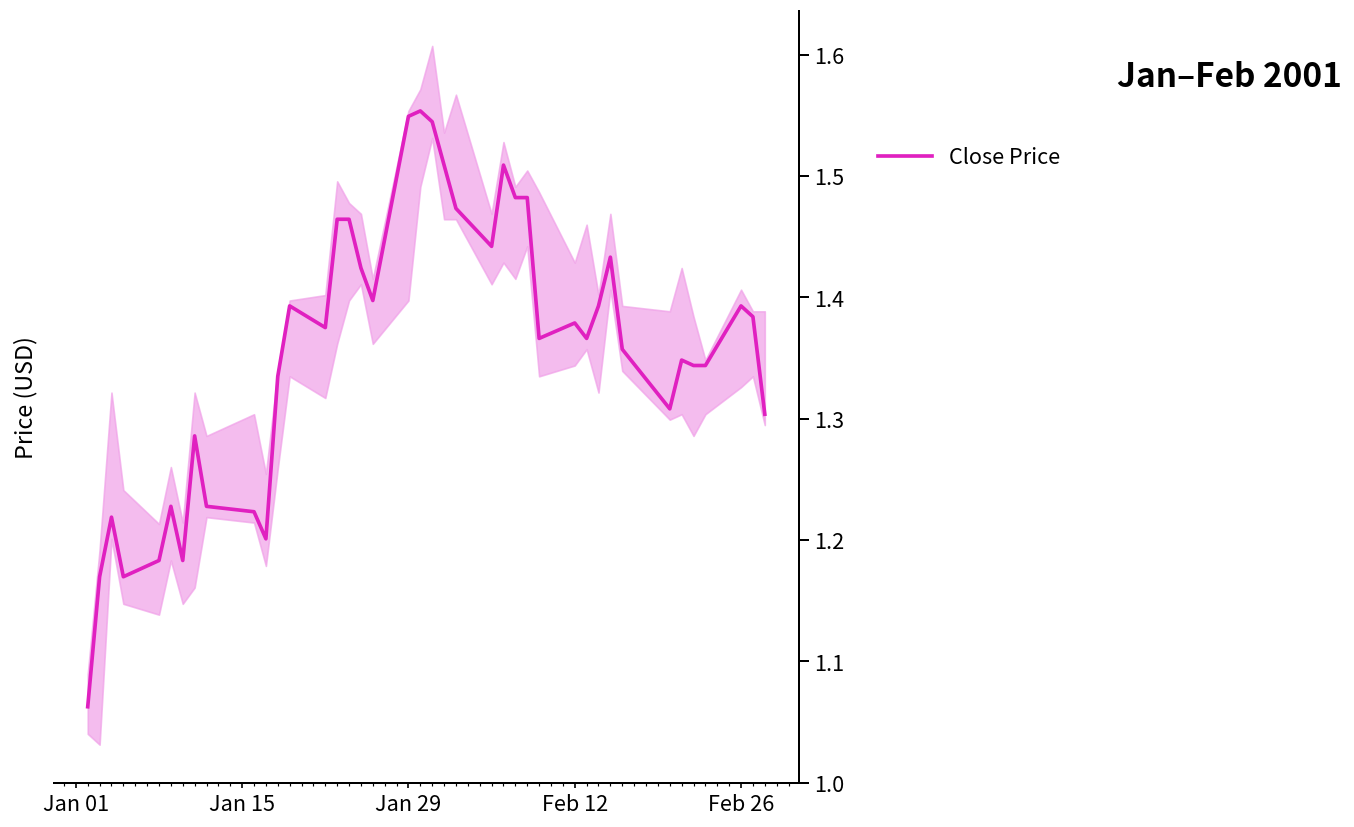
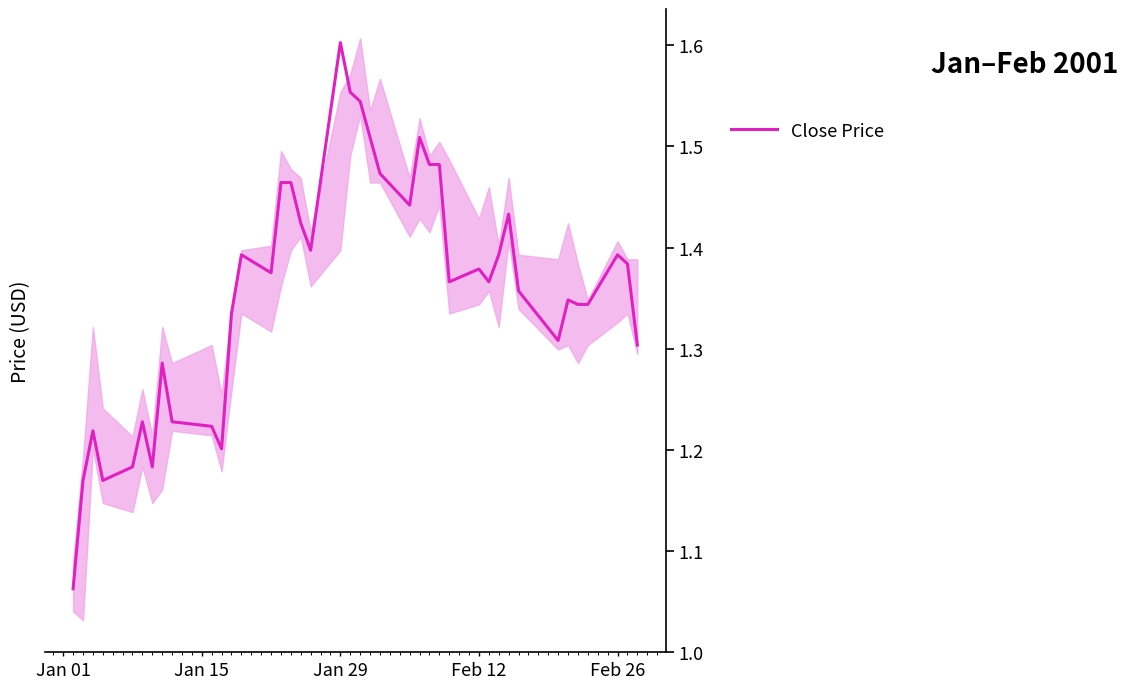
  {
    "Close Price": {
-     "Jan 29": 1.549,
+     "Jan 29": 1.603,
      "Feb 12": 1.379,
      "Feb 26": 1.393
    }
  }
